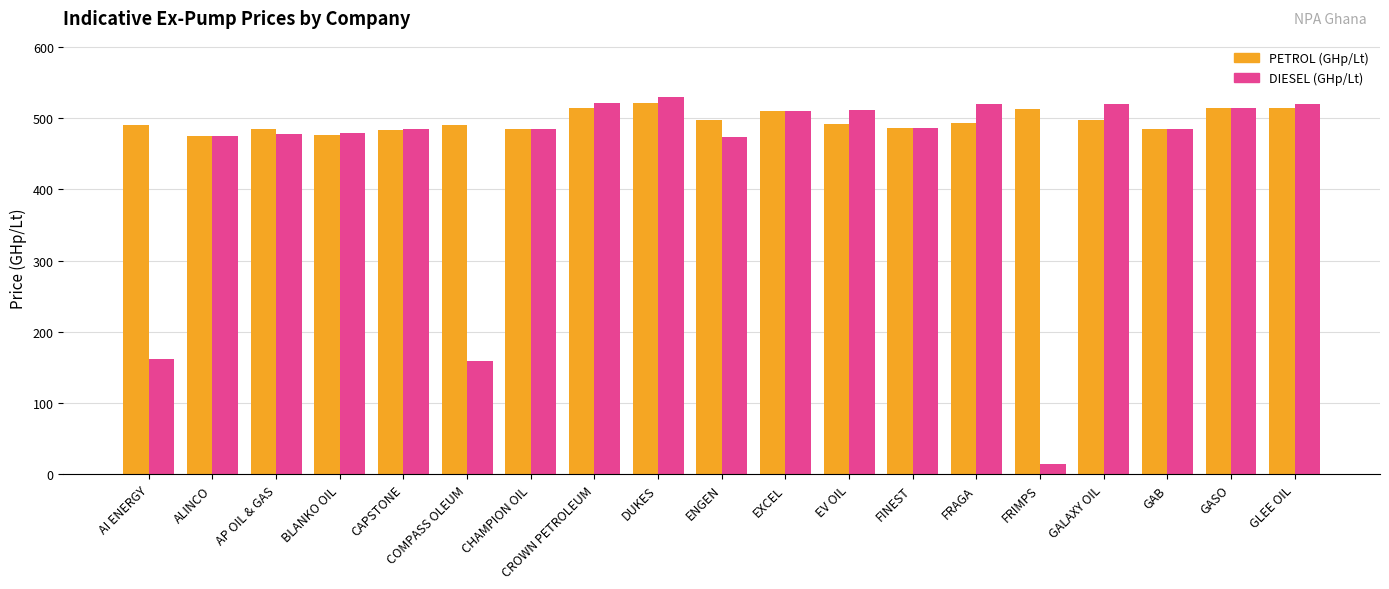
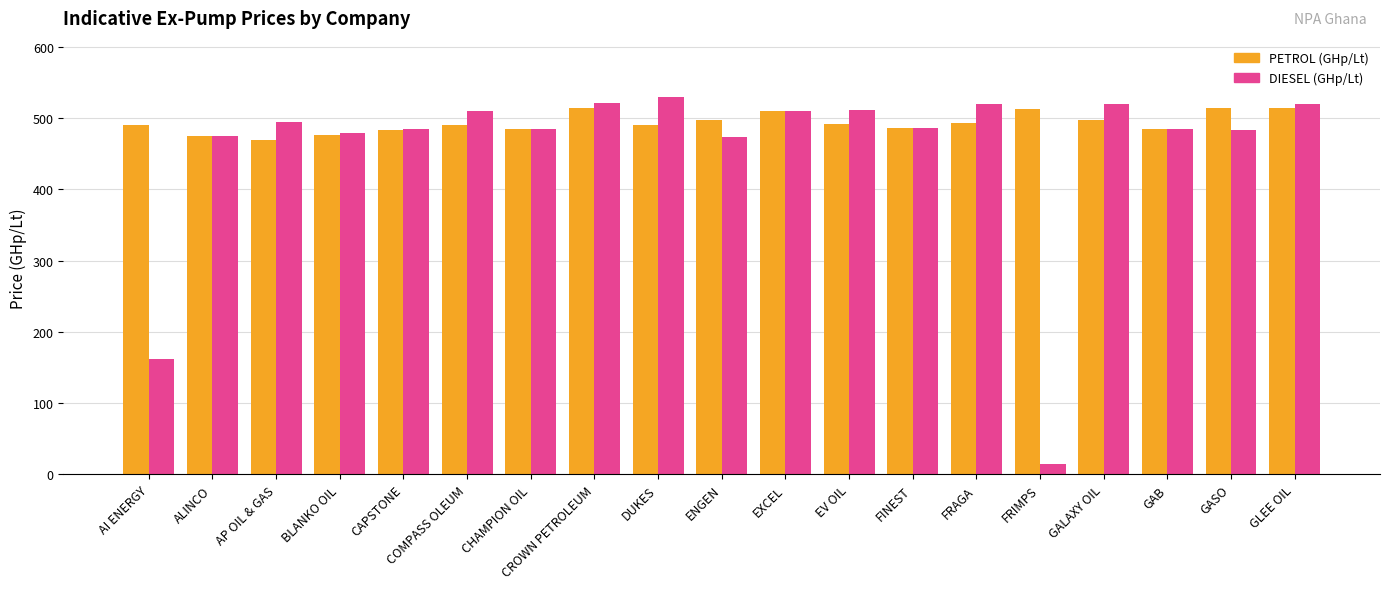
  {
    "PETROL (GHp/Lt)": {
      "AI ENERGY": 490,
      "ALINCO": 480,
-     "AP OIL & GAS": 490,
+     "AP OIL & GAS": 470,
      "BLANKO OIL": 480,
      "CAPSTONE": 480,
      "COMPASS OLEUM": 490,
      "CHAMPION OIL": 480,
      "CROWN PETROLEUM": 510,
-     "DUKES": 520,
+     "DUKES": 490,
      "ENGEN": 500,
      "EXCEL": 510,
      "EV OIL": 490,
      "FINEST": 490,
      "FRAGA": 490,
      "FRIMPS": 510,
      "GALAXY OIL": 500,
      "GAB": 480,
      "GASO": 510,
      "GLEE OIL": 510
    },
    "DIESEL (GHp/Lt)": {
      "AI ENERGY": 160,
      "ALINCO": 480,
-     "AP OIL & GAS": 480,
+     "AP OIL & GAS": 490,
      "BLANKO OIL": 480,
      "CAPSTONE": 480,
-     "COMPASS OLEUM": 160,
+     "COMPASS OLEUM": 510,
      "CHAMPION OIL": 480,
      "CROWN PETROLEUM": 520,
      "DUKES": 530,
      "ENGEN": 470,
      "EXCEL": 510,
      "EV OIL": 510,
      "FINEST": 490,
      "FRAGA": 520,
      "FRIMPS": 10,
      "GALAXY OIL": 520,
      "GAB": 480,
-     "GASO": 510,
+     "GASO": 480,
      "GLEE OIL": 520
    }
  }
